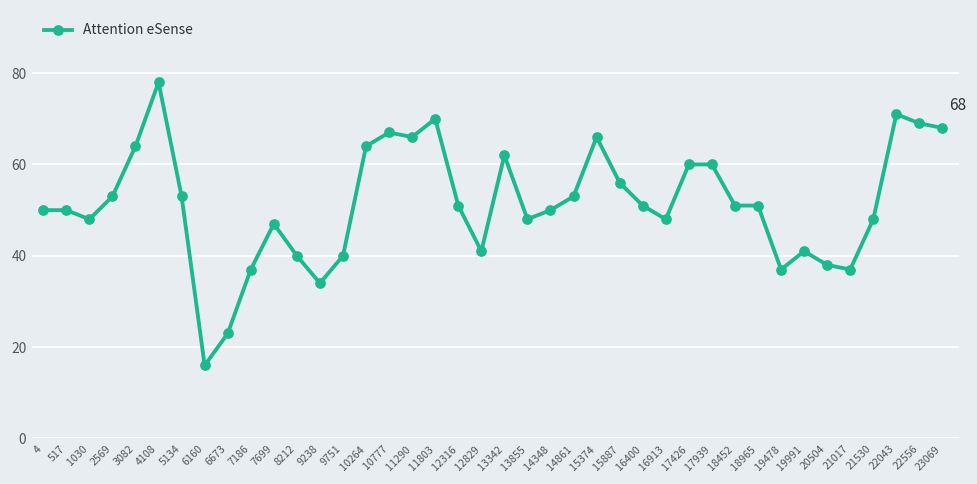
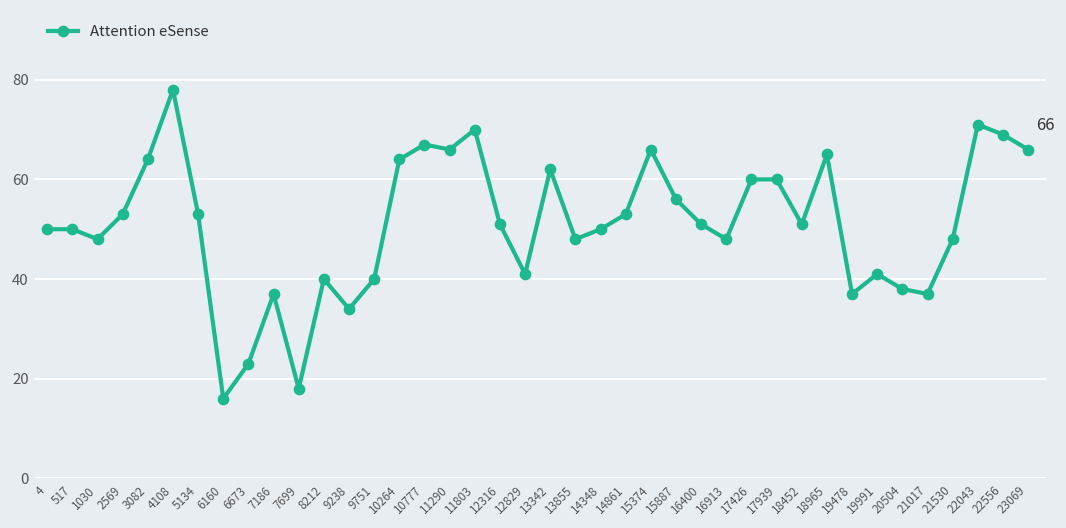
  {
-   "7699": 47,
-   "18965": 51,
-   "23069": 68
+   "7699": 18,
+   "18965": 65,
+   "23069": 66
  }
